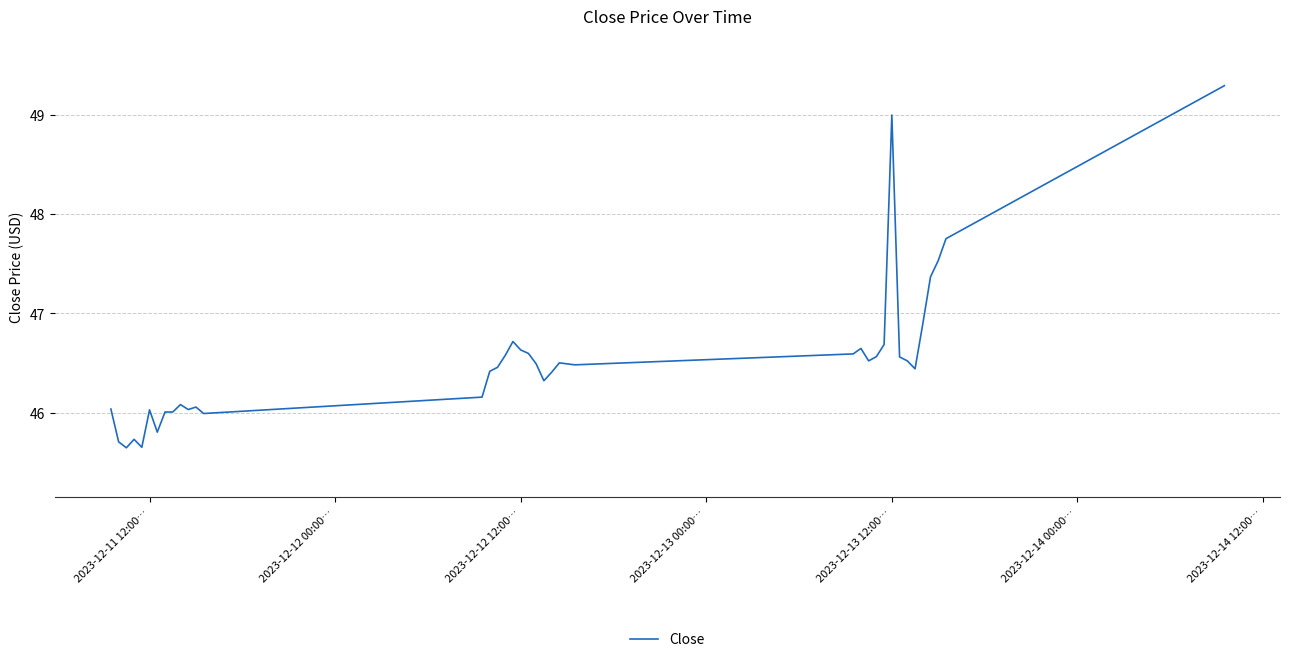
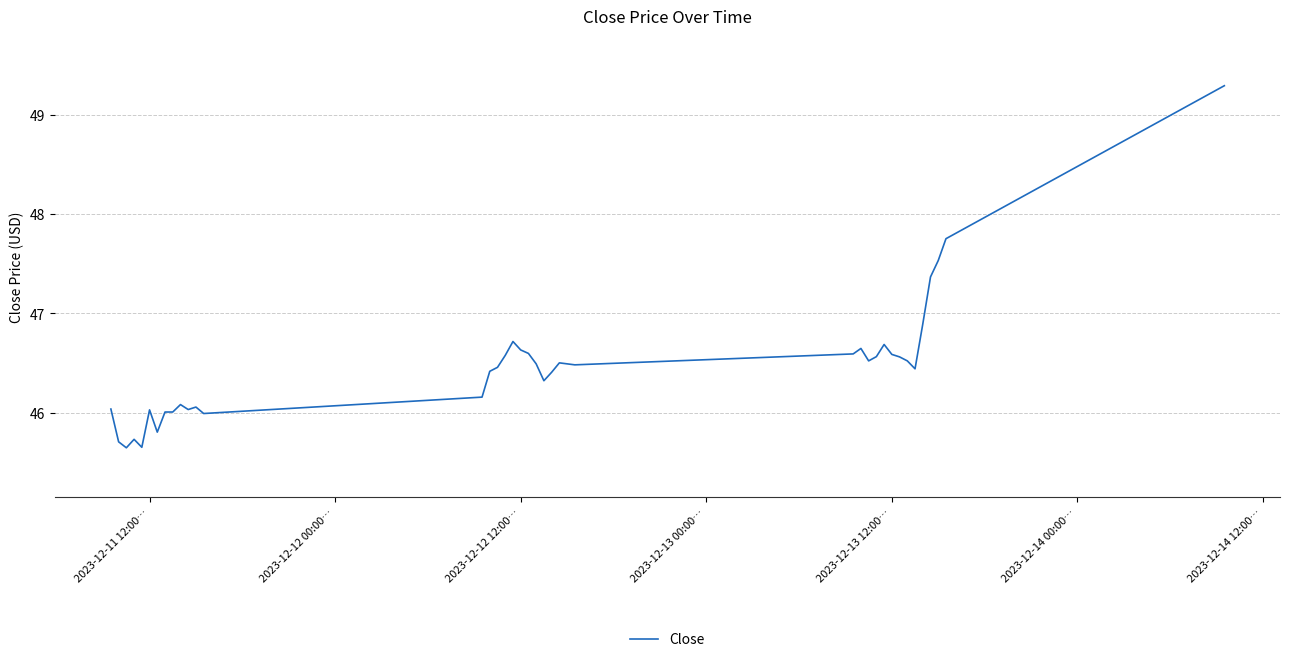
  {
    "2023-12-11 12:00…": 46.0,
    "2023-12-12 12:00…": 46.6,
-   "2023-12-13 12:00…": 49.0
+   "2023-12-13 12:00…": 46.6
  }
